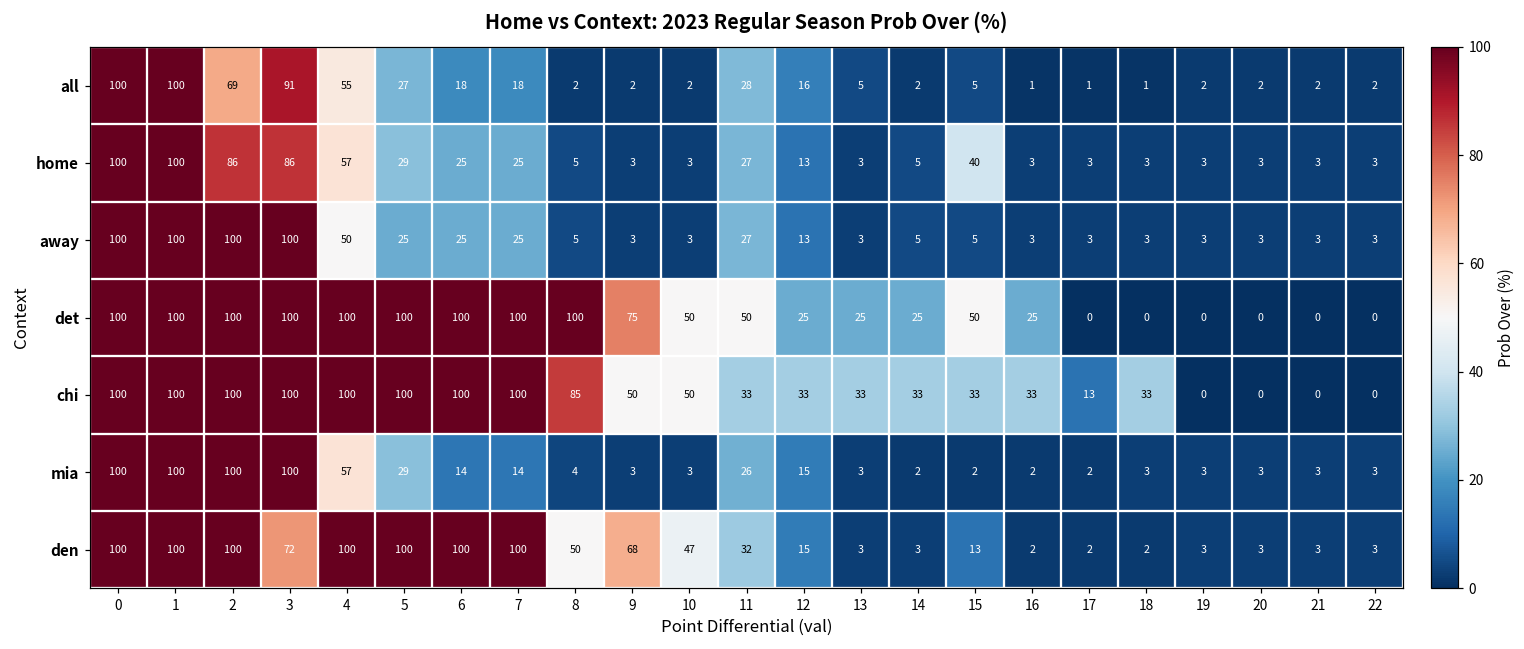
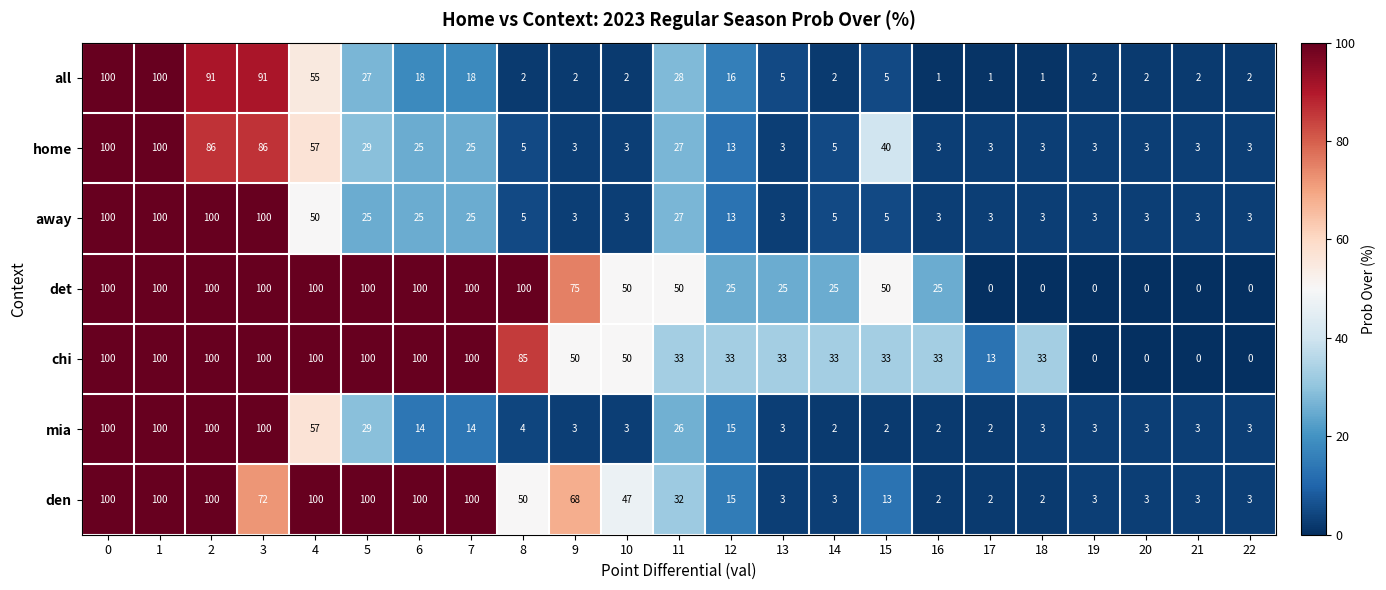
  {
    "all": {
      "0": 100,
      "1": 100,
-     "2": 69,
+     "2": 91,
      "3": 91,
      "4": 55,
      "5": 27,
      "6": 18,
      "7": 18,
      "8": 2,
      "9": 2,
      "10": 2,
      "11": 28,
      "12": 16,
      "13": 5,
      "14": 2,
      "15": 5,
      "16": 1,
      "17": 1,
      "18": 1,
      "19": 2,
      "20": 2,
      "21": 2,
      "22": 2
    },
    "home": {
      "0": 100,
      "1": 100,
      "2": 86,
      "3": 86,
      "4": 57,
      "5": 29,
      "6": 25,
      "7": 25,
      "8": 5,
      "9": 3,
      "10": 3,
      "11": 27,
      "12": 13,
      "13": 3,
      "14": 5,
      "15": 40,
      "16": 3,
      "17": 3,
      "18": 3,
      "19": 3,
      "20": 3,
      "21": 3,
      "22": 3
    },
    "away": {
      "0": 100,
      "1": 100,
      "2": 100,
      "3": 100,
      "4": 50,
      "5": 25,
      "6": 25,
      "7": 25,
      "8": 5,
      "9": 3,
      "10": 3,
      "11": 27,
      "12": 13,
      "13": 3,
      "14": 5,
      "15": 5,
      "16": 3,
      "17": 3,
      "18": 3,
      "19": 3,
      "20": 3,
      "21": 3,
      "22": 3
    },
    "det": {
      "0": 100,
      "1": 100,
      "2": 100,
      "3": 100,
      "4": 100,
      "5": 100,
      "6": 100,
      "7": 100,
      "8": 100,
      "9": 75,
      "10": 50,
      "11": 50,
      "12": 25,
      "13": 25,
      "14": 25,
      "15": 50,
      "16": 25,
      "17": 0,
      "18": 0,
      "19": 0,
      "20": 0,
      "21": 0,
      "22": 0
    },
    "chi": {
      "0": 100,
      "1": 100,
      "2": 100,
      "3": 100,
      "4": 100,
      "5": 100,
      "6": 100,
      "7": 100,
      "8": 85,
      "9": 50,
      "10": 50,
      "11": 33,
      "12": 33,
      "13": 33,
      "14": 33,
      "15": 33,
      "16": 33,
      "17": 13,
      "18": 33,
      "19": 0,
      "20": 0,
      "21": 0,
      "22": 0
    },
    "mia": {
      "0": 100,
      "1": 100,
      "2": 100,
      "3": 100,
      "4": 57,
      "5": 29,
      "6": 14,
      "7": 14,
      "8": 4,
      "9": 3,
      "10": 3,
      "11": 26,
      "12": 15,
      "13": 3,
      "14": 2,
      "15": 2,
      "16": 2,
      "17": 2,
      "18": 3,
      "19": 3,
      "20": 3,
      "21": 3,
      "22": 3
    },
    "den": {
      "0": 100,
      "1": 100,
      "2": 100,
      "3": 72,
      "4": 100,
      "5": 100,
      "6": 100,
      "7": 100,
      "8": 50,
      "9": 68,
      "10": 47,
      "11": 32,
      "12": 15,
      "13": 3,
      "14": 3,
      "15": 13,
      "16": 2,
      "17": 2,
      "18": 2,
      "19": 3,
      "20": 3,
      "21": 3,
      "22": 3
    }
  }
